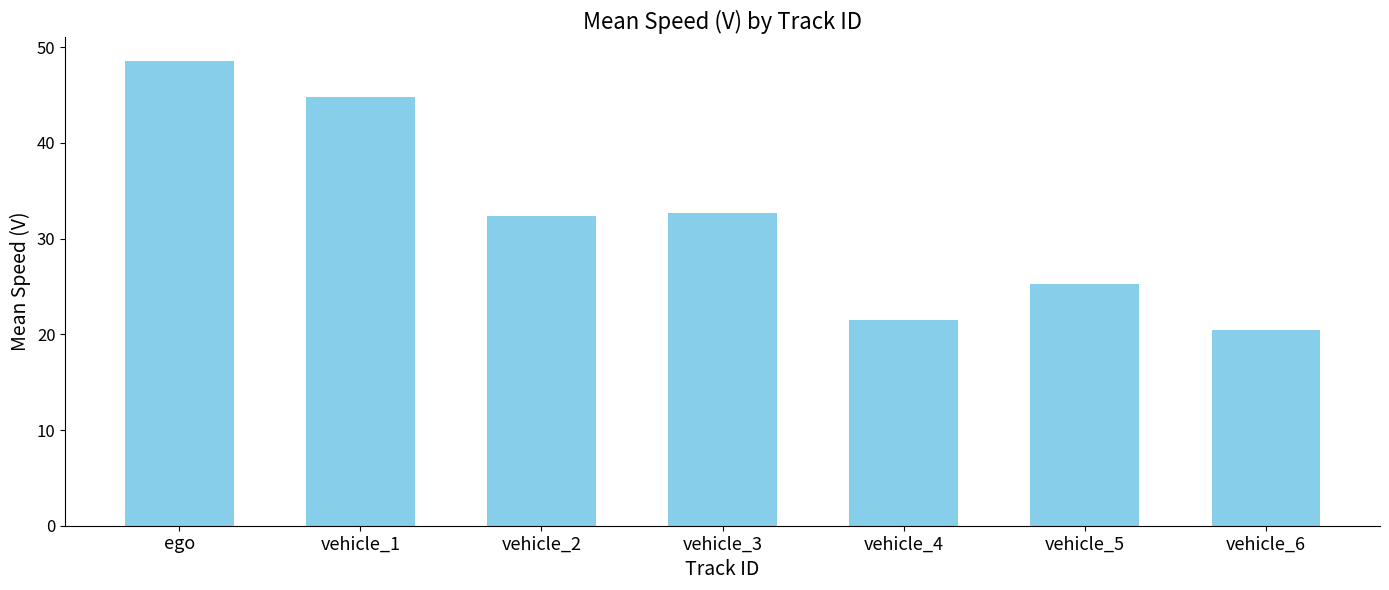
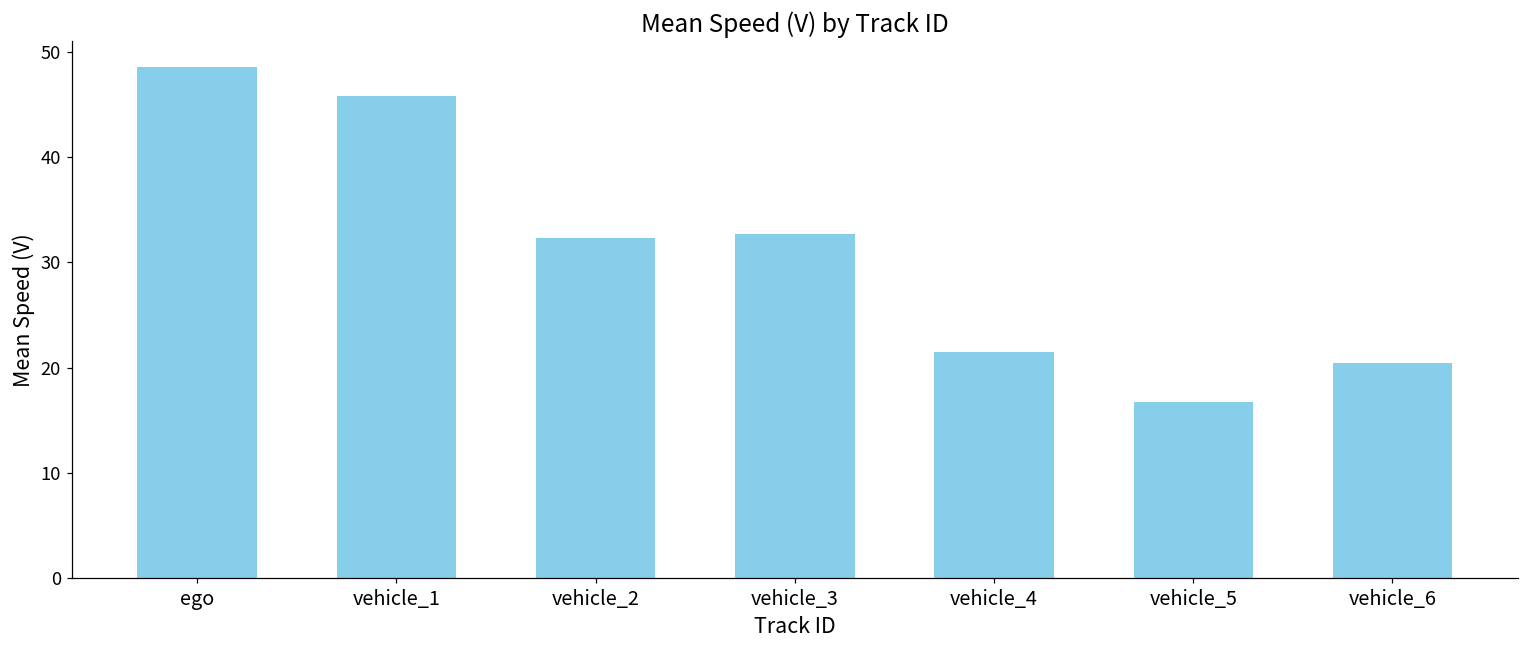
  {
    "ego": 49,
-   "vehicle_1": 45,
+   "vehicle_1": 46,
    "vehicle_2": 32,
    "vehicle_3": 33,
    "vehicle_4": 21,
-   "vehicle_5": 25,
+   "vehicle_5": 17,
    "vehicle_6": 20
  }
